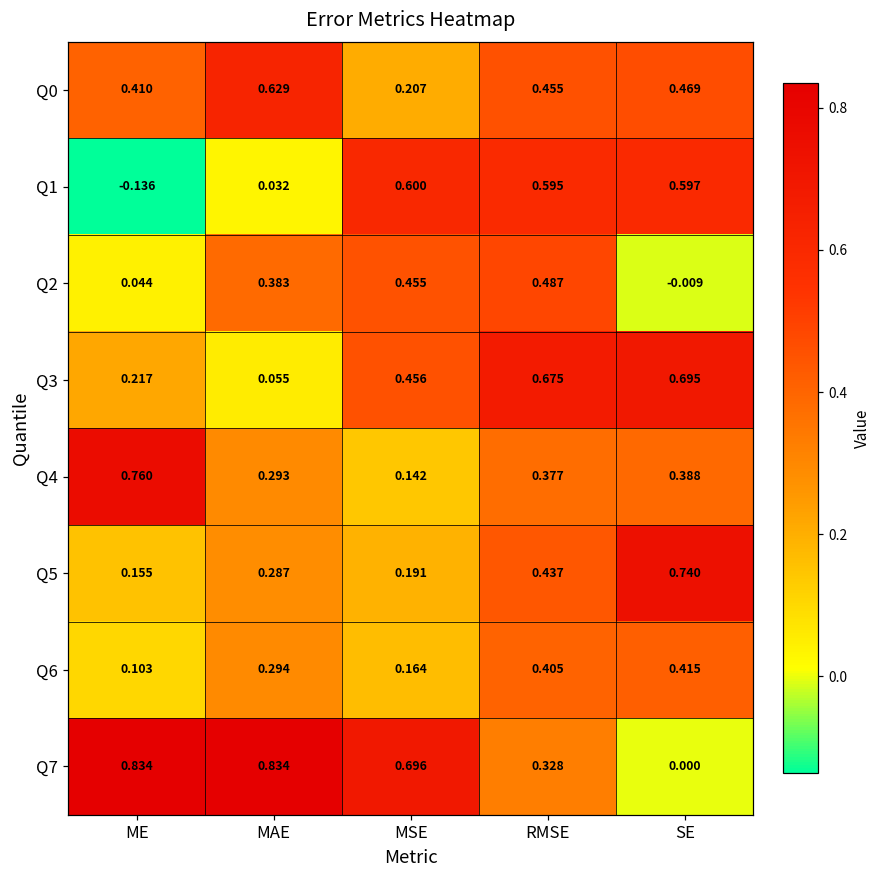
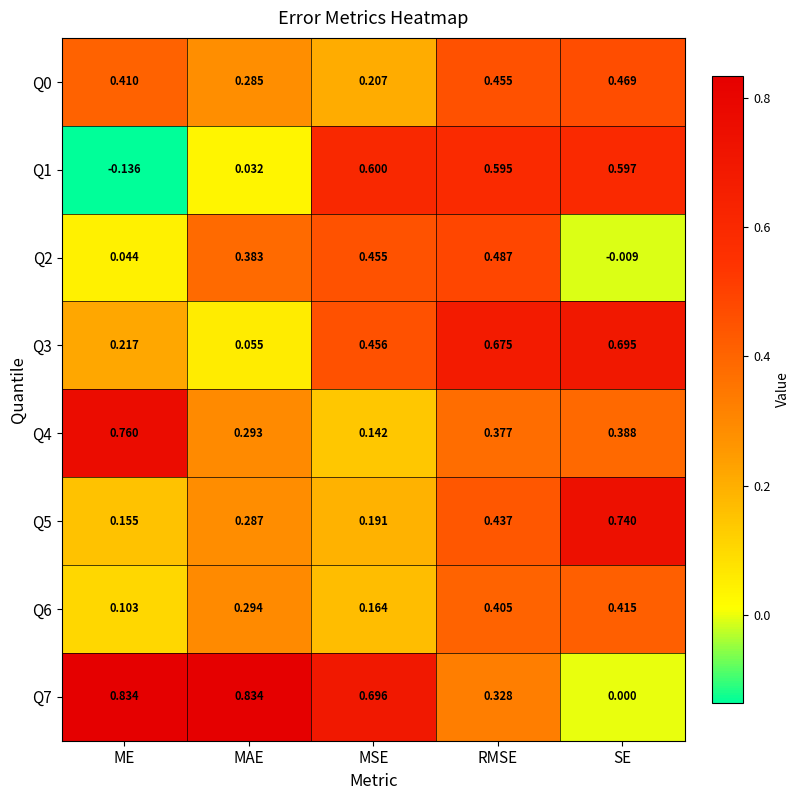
  {
    "Q0": {
      "ME": 0.410,
-     "MAE": 0.629,
+     "MAE": 0.285,
      "MSE": 0.207,
      "RMSE": 0.455,
      "SE": 0.469
    },
    "Q1": {
      "ME": -0.136,
      "MAE": 0.032,
      "MSE": 0.600,
      "RMSE": 0.595,
      "SE": 0.597
    },
    "Q2": {
      "ME": 0.044,
      "MAE": 0.383,
      "MSE": 0.455,
      "RMSE": 0.487,
      "SE": -0.009
    },
    "Q3": {
      "ME": 0.217,
      "MAE": 0.055,
      "MSE": 0.456,
      "RMSE": 0.675,
      "SE": 0.695
    },
    "Q4": {
      "ME": 0.760,
      "MAE": 0.293,
      "MSE": 0.142,
      "RMSE": 0.377,
      "SE": 0.388
    },
    "Q5": {
      "ME": 0.155,
      "MAE": 0.287,
      "MSE": 0.191,
      "RMSE": 0.437,
      "SE": 0.740
    },
    "Q6": {
      "ME": 0.103,
      "MAE": 0.294,
      "MSE": 0.164,
      "RMSE": 0.405,
      "SE": 0.415
    },
    "Q7": {
      "ME": 0.834,
      "MAE": 0.834,
      "MSE": 0.696,
      "RMSE": 0.328,
      "SE": 0.000
    }
  }
